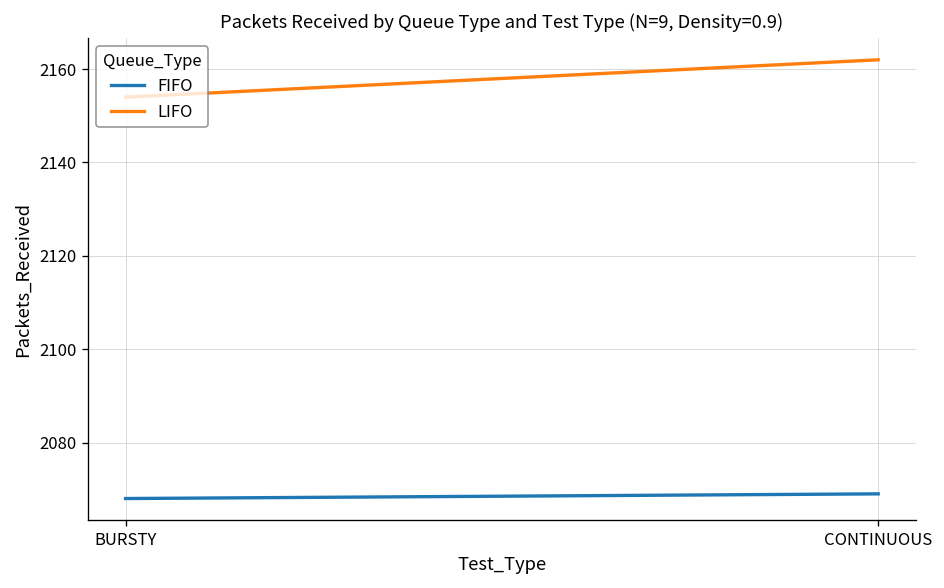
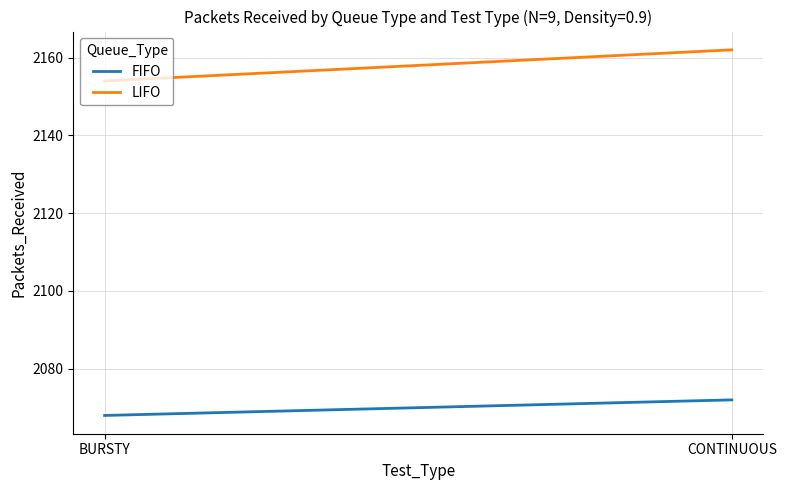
  {
    "FIFO": {
      "BURSTY": 2068,
-     "CONTINUOUS": 2069
+     "CONTINUOUS": 2072
    },
    "LIFO": {
      "CONTINUOUS": 2162
    }
  }
